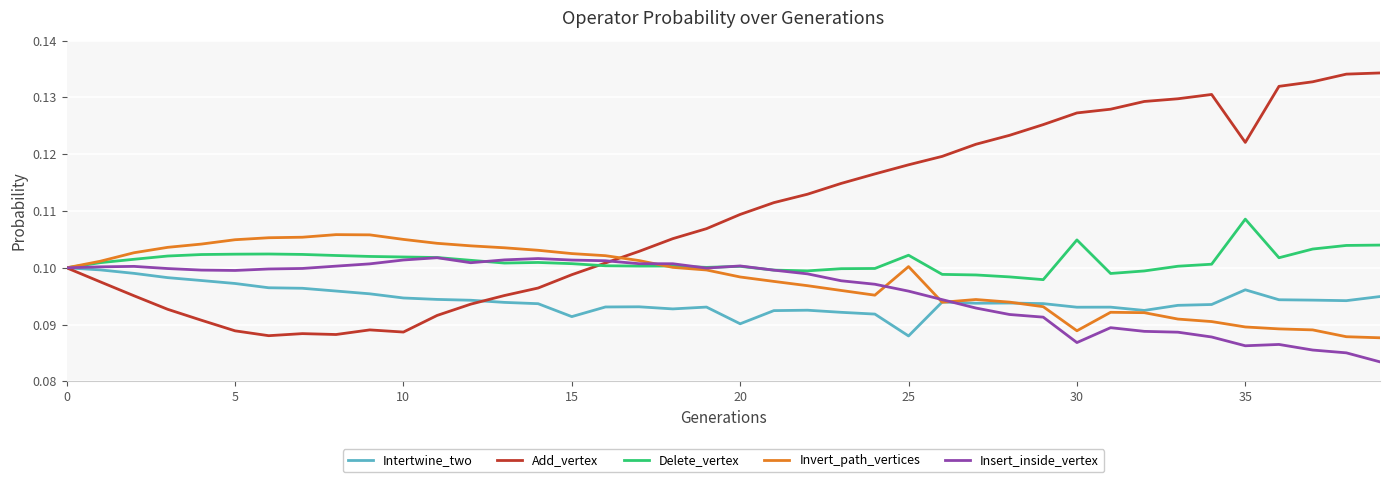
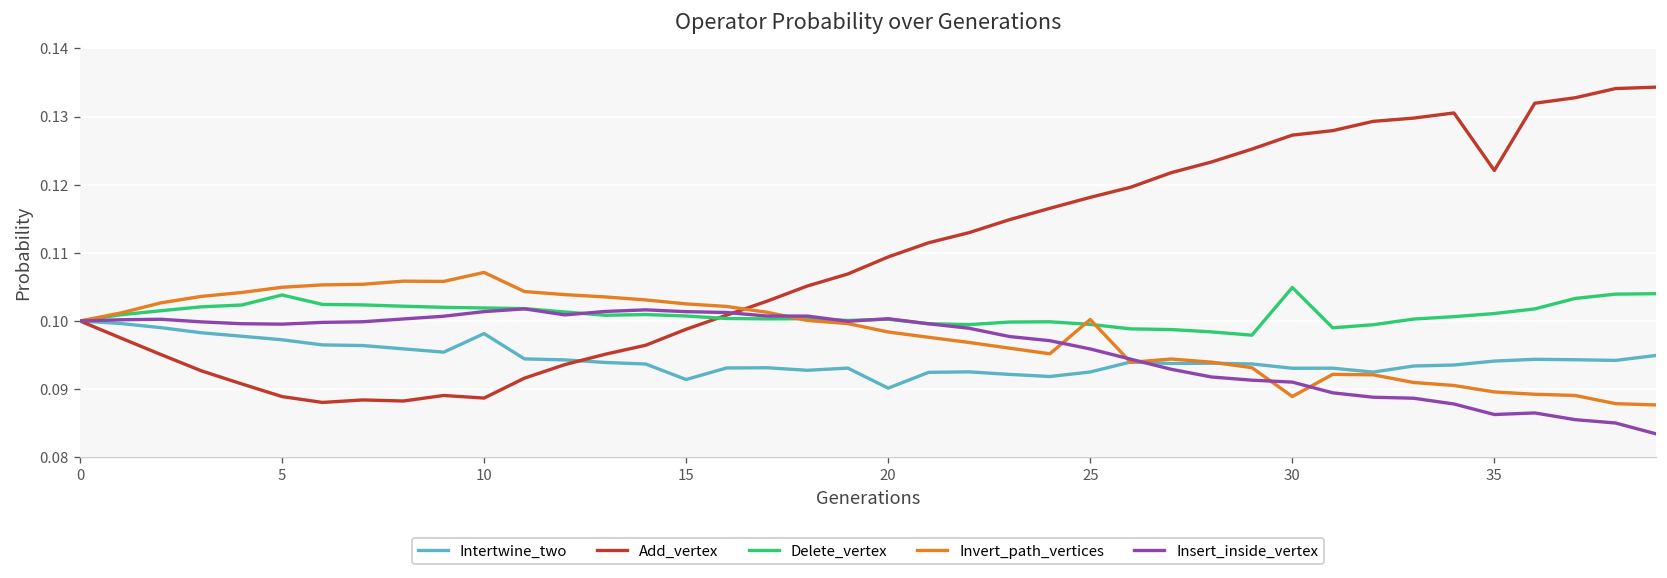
  {
    "Intertwine_two": {
      "5": 0.097,
-     "10": 0.095,
+     "10": 0.098,
      "15": 0.091,
      "20": 0.090,
-     "25": 0.088,
+     "25": 0.093,
      "30": 0.093,
-     "35": 0.096
+     "35": 0.094
    },
    "Add_vertex": {
      "5": 0.089,
      "10": 0.089,
      "15": 0.099,
      "20": 0.109,
      "25": 0.118,
      "30": 0.127,
      "35": 0.122
    },
    "Delete_vertex": {
-     "5": 0.102,
+     "5": 0.104,
      "10": 0.102,
      "15": 0.101,
-     "25": 0.102,
+     "25": 0.099,
      "30": 0.105,
-     "35": 0.109
+     "35": 0.101
    },
    "Invert_path_vertices": {
      "5": 0.105,
-     "10": 0.105,
+     "10": 0.107,
      "15": 0.103,
      "20": 0.098,
      "25": 0.100,
      "30": 0.089,
      "35": 0.090
    },
    "Insert_inside_vertex": {
      "5": 0.100,
      "10": 0.101,
      "15": 0.101,
      "25": 0.096,
-     "30": 0.087,
+     "30": 0.091,
      "35": 0.086
    }
  }
